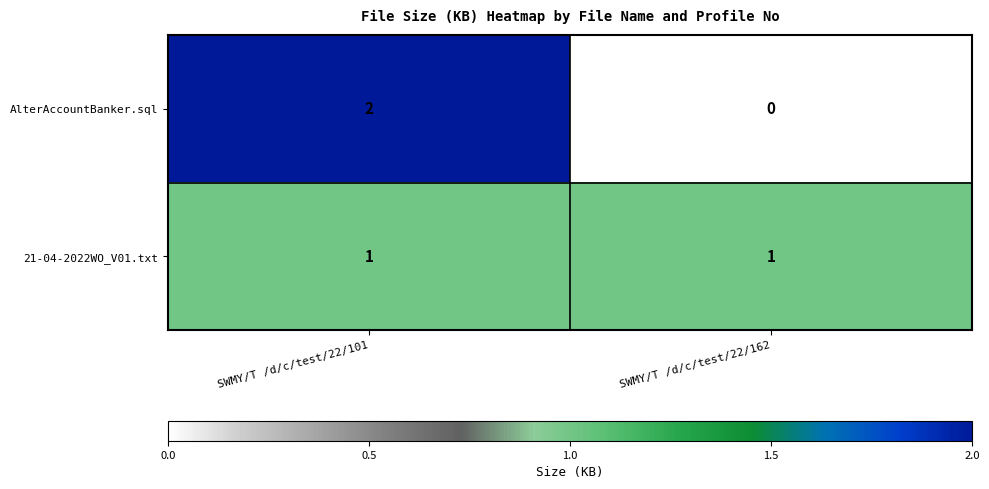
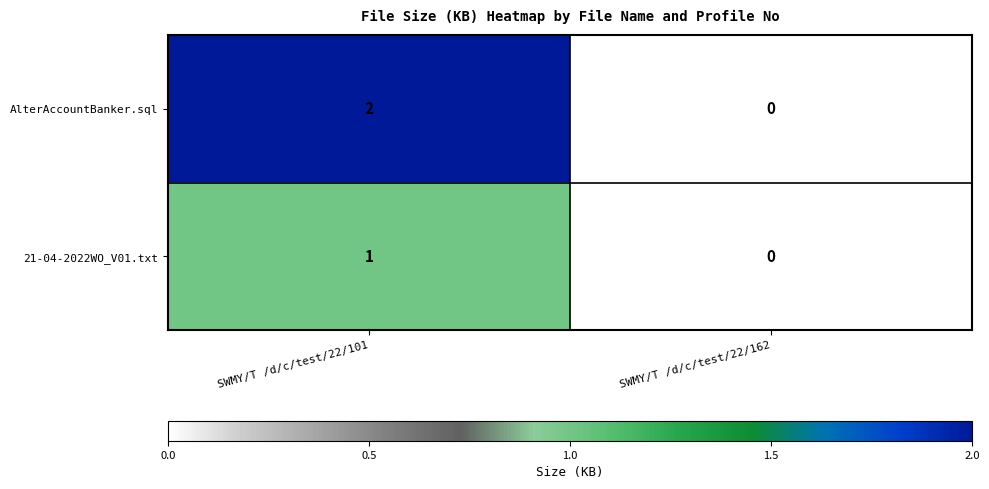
  {
    "AlterAccountBanker.sql": {
      "SWMY/T /d/c/test/22/101": 2,
      "SWMY/T /d/c/test/22/162": 0
    },
    "21-04-2022WO_V01.txt": {
      "SWMY/T /d/c/test/22/101": 1,
-     "SWMY/T /d/c/test/22/162": 1
+     "SWMY/T /d/c/test/22/162": 0
    }
  }
